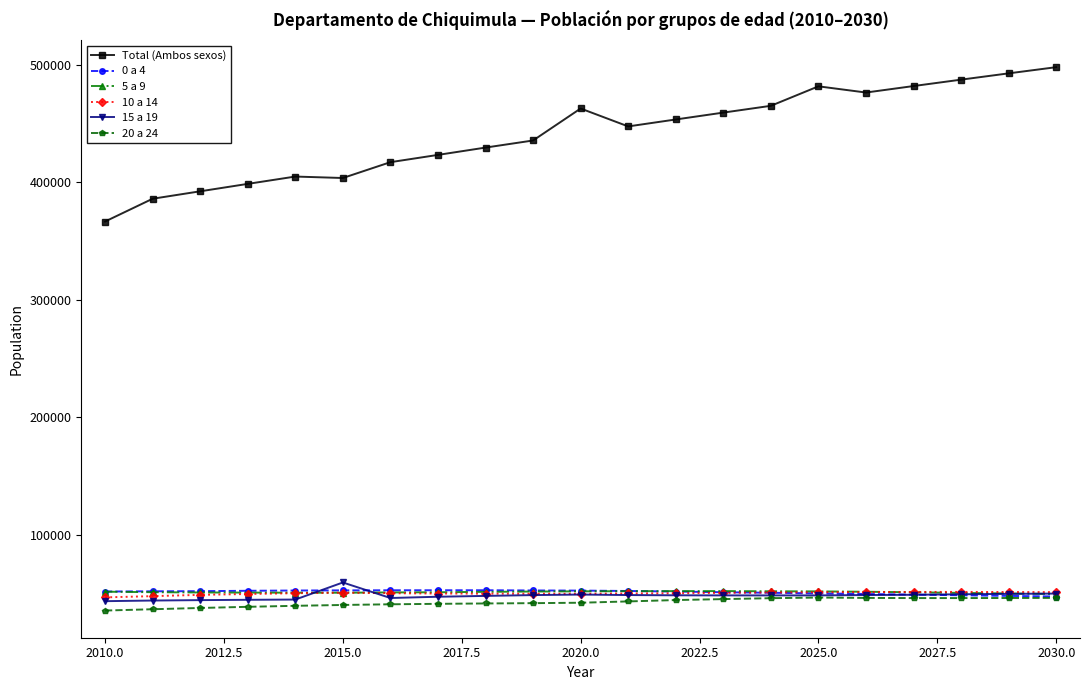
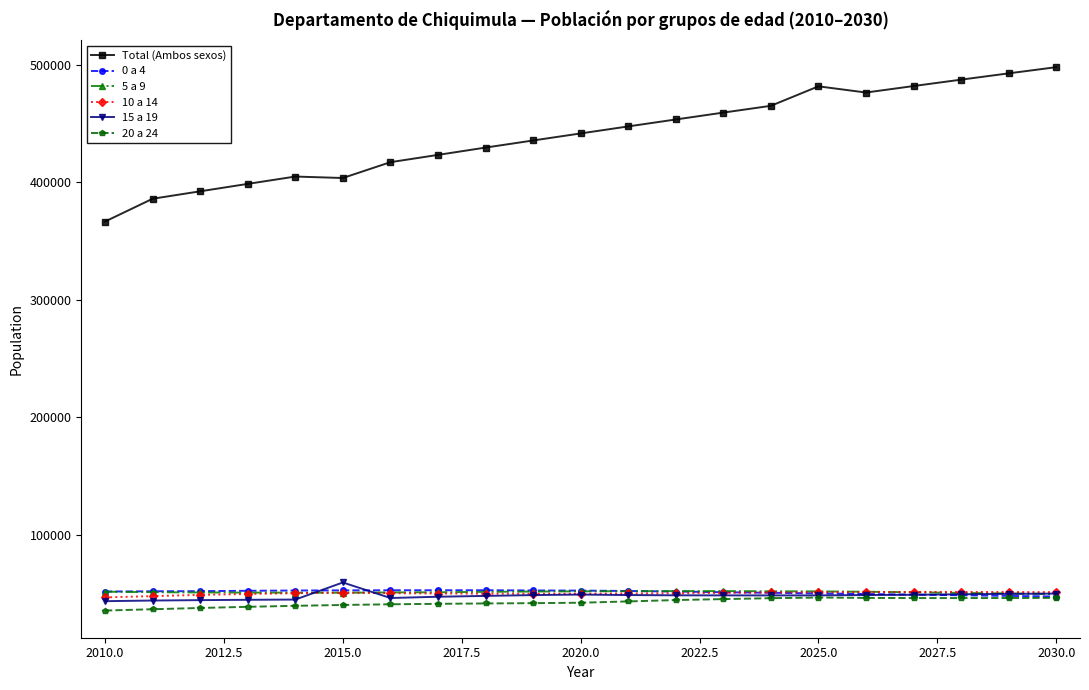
  {
    "Total (Ambos sexos)": {
      "2010.0": 367000,
      "2015.0": 404000,
-     "2020.0": 463000,
+     "2020.0": 442000,
      "2025.0": 482000,
      "2030.0": 498000
    },
    "10 a 14": {
      "2010.0": 47000
    },
    "15 a 19": {
      "2010.0": 44000,
      "2015.0": 60000
    }
  }
